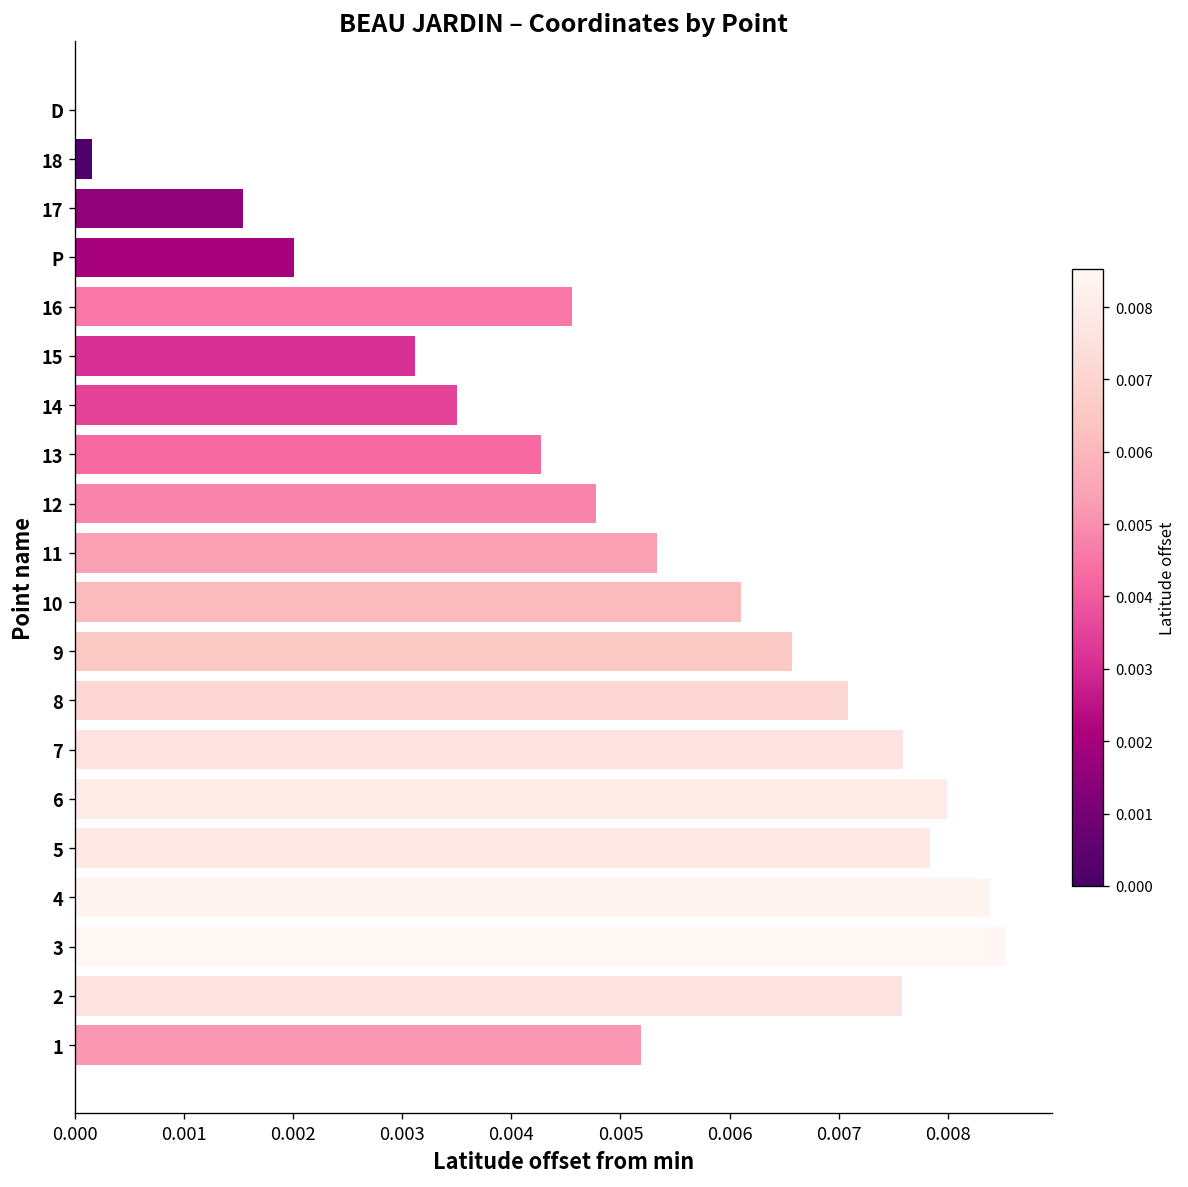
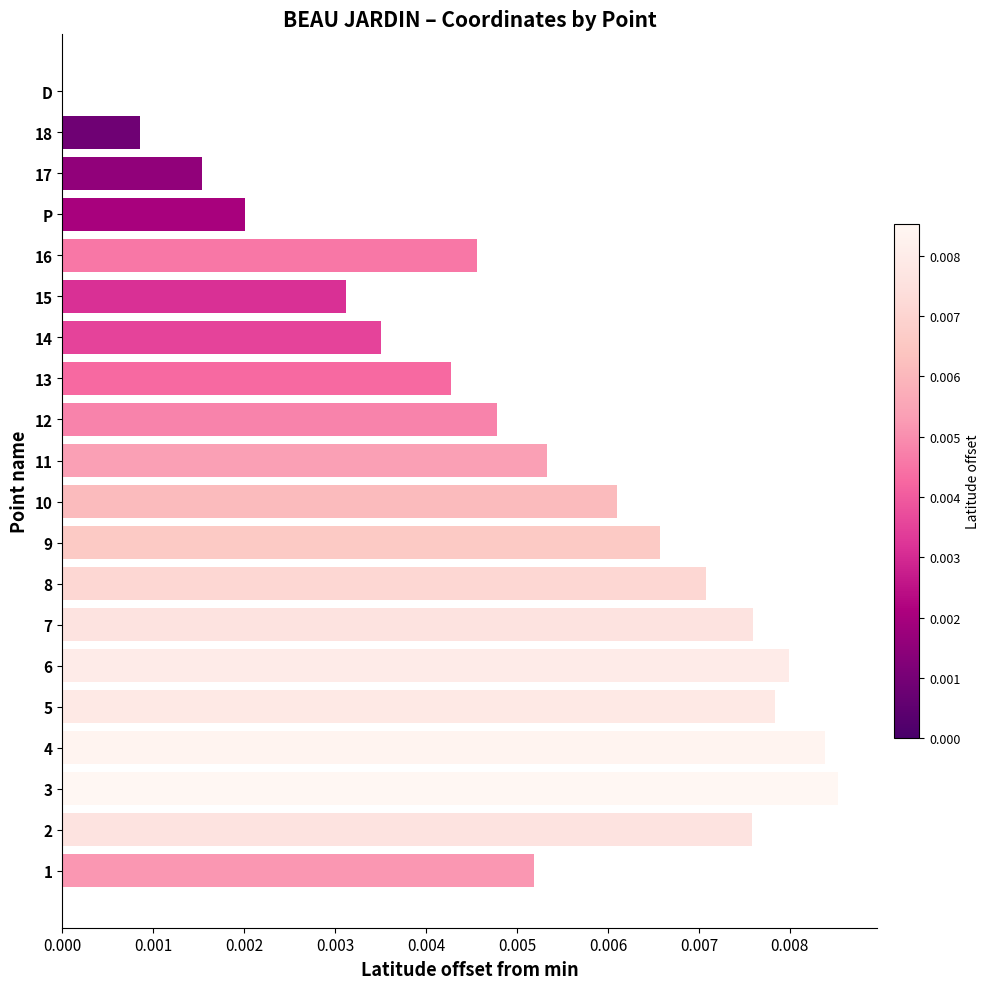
  {
    "D": 0.0000,
-   "18": 0.0002,
+   "18": 0.0009,
    "17": 0.0015,
    "P": 0.0020,
    "16": 0.0046,
    "15": 0.0031,
    "14": 0.0035,
    "13": 0.0043,
    "12": 0.0048,
    "11": 0.0053,
    "10": 0.0061,
    "9": 0.0066,
    "8": 0.0071,
    "7": 0.0076,
    "6": 0.0080,
    "5": 0.0078,
    "4": 0.0084,
    "3": 0.0085,
    "2": 0.0076,
    "1": 0.0052
  }
